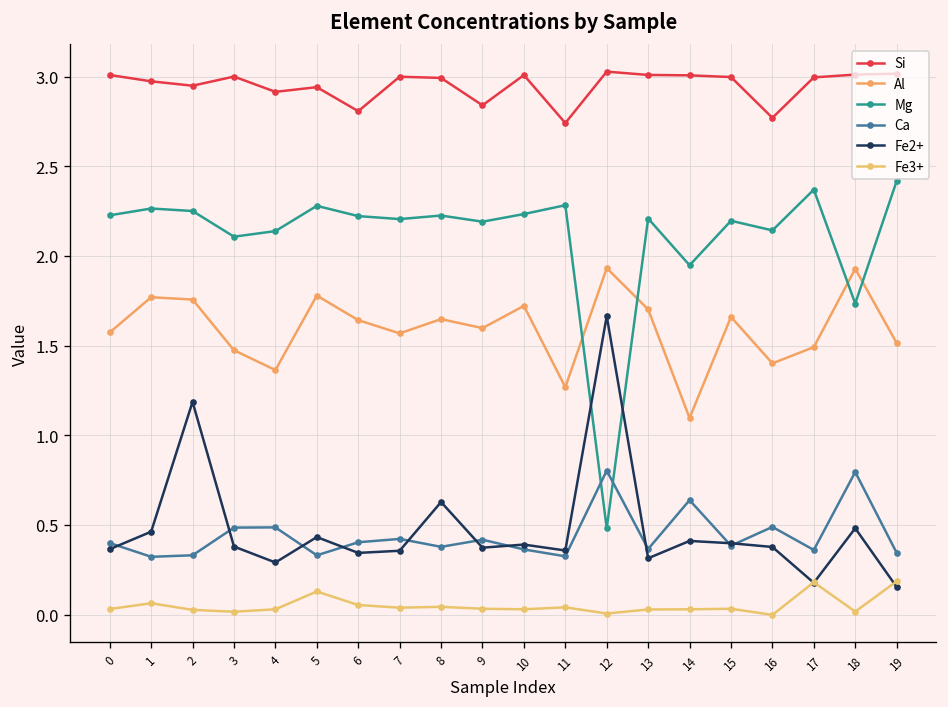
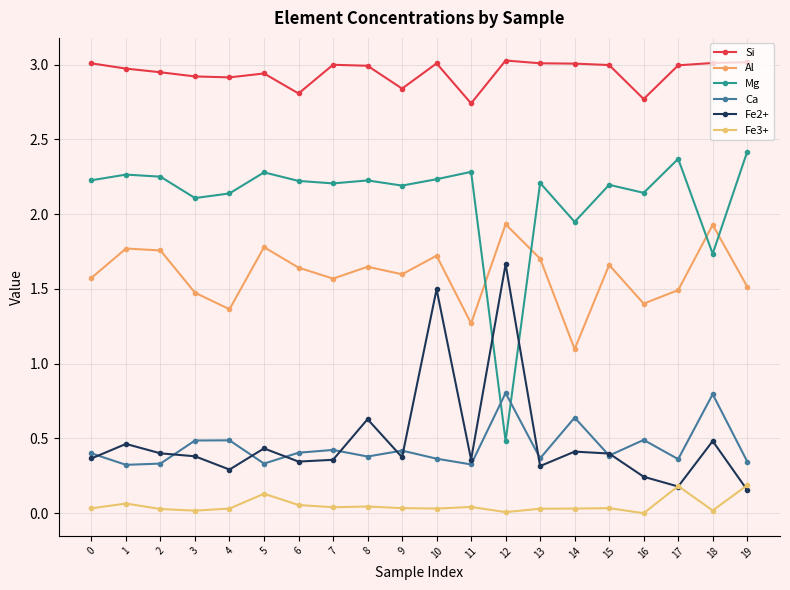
  {
    "Si": {
      "0": 3.01,
      "1": 2.97,
      "2": 2.95,
-     "3": 3.00,
+     "3": 2.92,
      "4": 2.91,
      "5": 2.94,
      "6": 2.81,
      "7": 3.00,
      "8": 2.99,
      "9": 2.84,
      "10": 3.01,
      "11": 2.74,
      "12": 3.03,
      "13": 3.01,
      "14": 3.01,
      "15": 3.00,
      "16": 2.77,
      "17": 3.00
    },
    "Fe2+": {
      "0": 0.36,
      "1": 0.46,
-     "2": 1.19,
+     "2": 0.40,
      "3": 0.38,
      "4": 0.29,
      "5": 0.43,
      "6": 0.34,
      "7": 0.36,
      "8": 0.63,
      "9": 0.37,
-     "10": 0.39,
+     "10": 1.50,
      "11": 0.36,
      "12": 1.66,
      "13": 0.31,
      "14": 0.41,
-     "16": 0.38,
+     "16": 0.24,
      "18": 0.48,
      "19": 0.15
    }
  }
